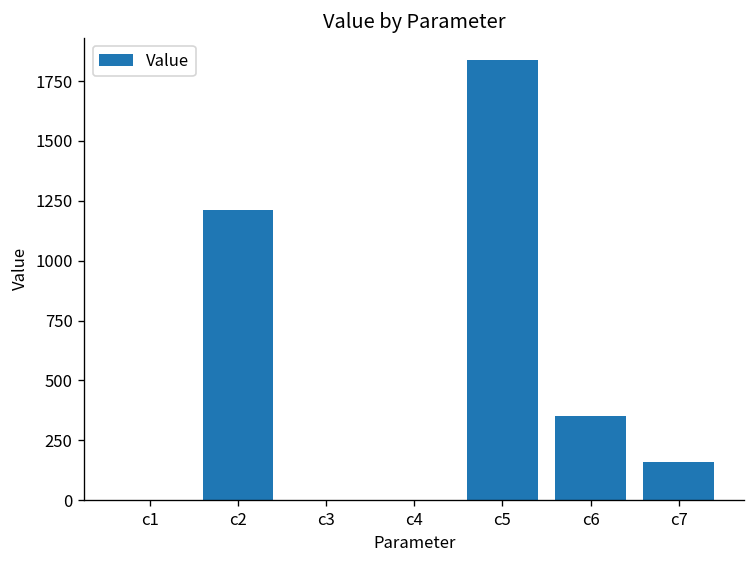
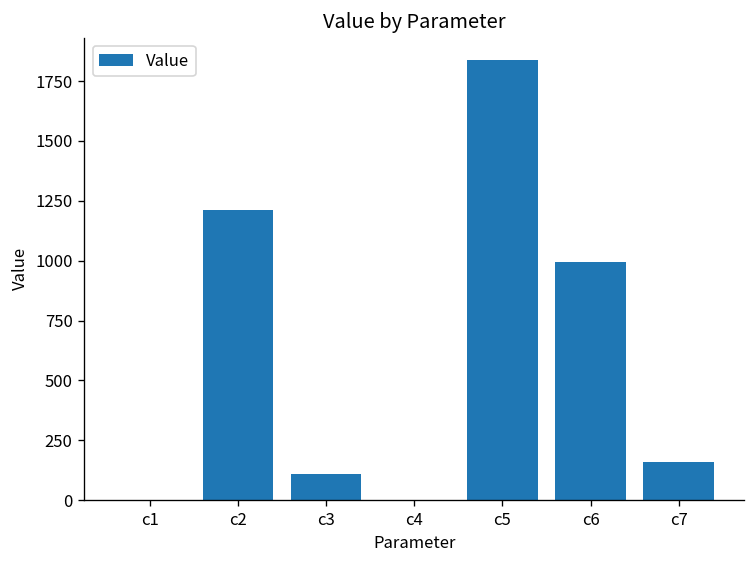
  {
    "c2": 1210,
-   "c3": 0,
+   "c3": 110,
    "c5": 1840,
-   "c6": 350,
+   "c6": 990,
    "c7": 160
  }
